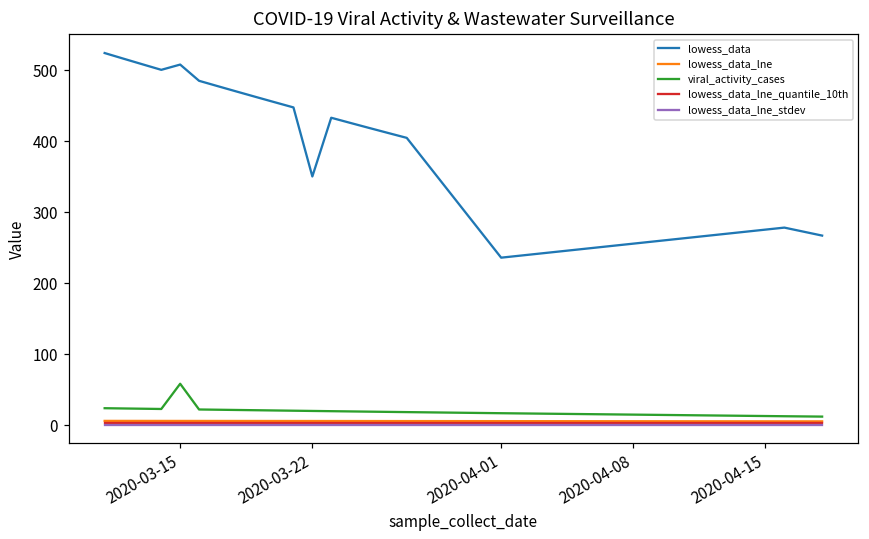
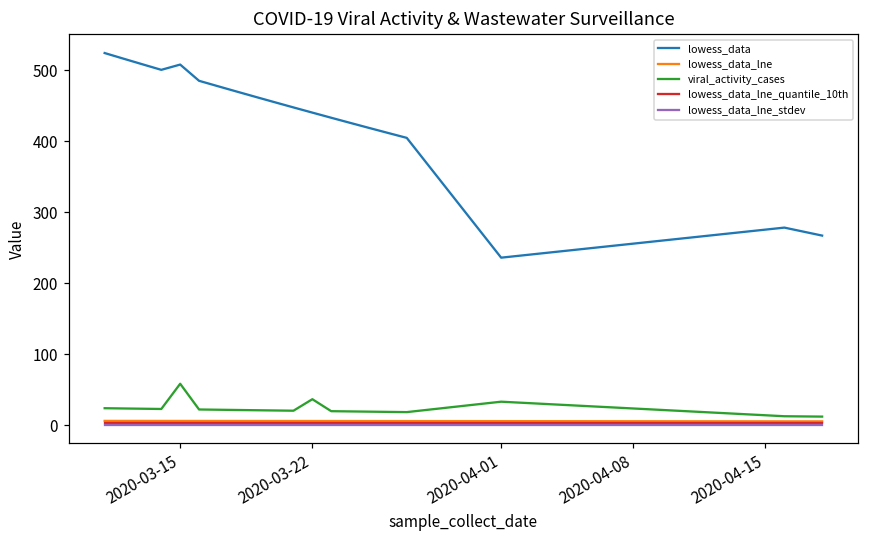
  {
    "lowess_data": {
      "2020-03-15": 510,
-     "2020-03-22": 350,
+     "2020-03-22": 440,
      "2020-04-01": 240
    },
    "viral_activity_cases": {
      "2020-03-15": 60,
-     "2020-03-22": 20,
-     "2020-04-01": 20
+     "2020-03-22": 40,
+     "2020-04-01": 30
    }
  }
